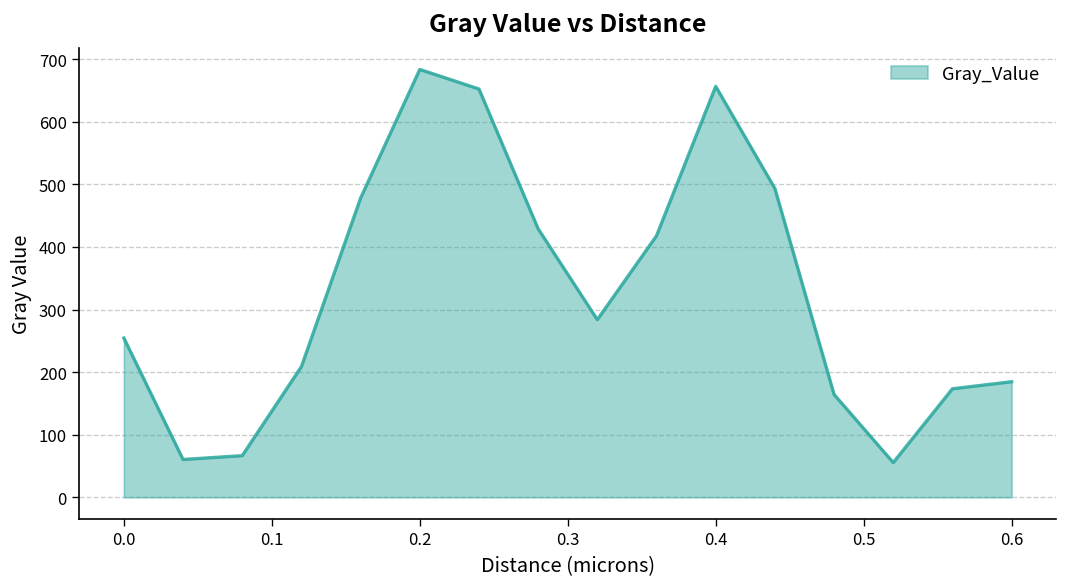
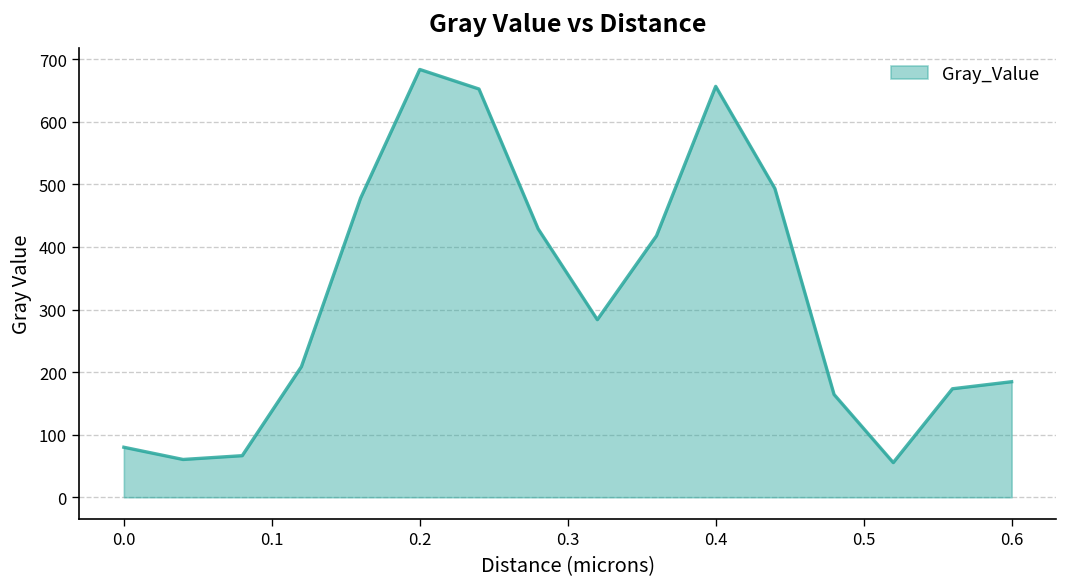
  {
-   "0.0": 250,
+   "0.0": 80,
    "0.2": 680,
    "0.4": 660,
    "0.6": 180
  }
